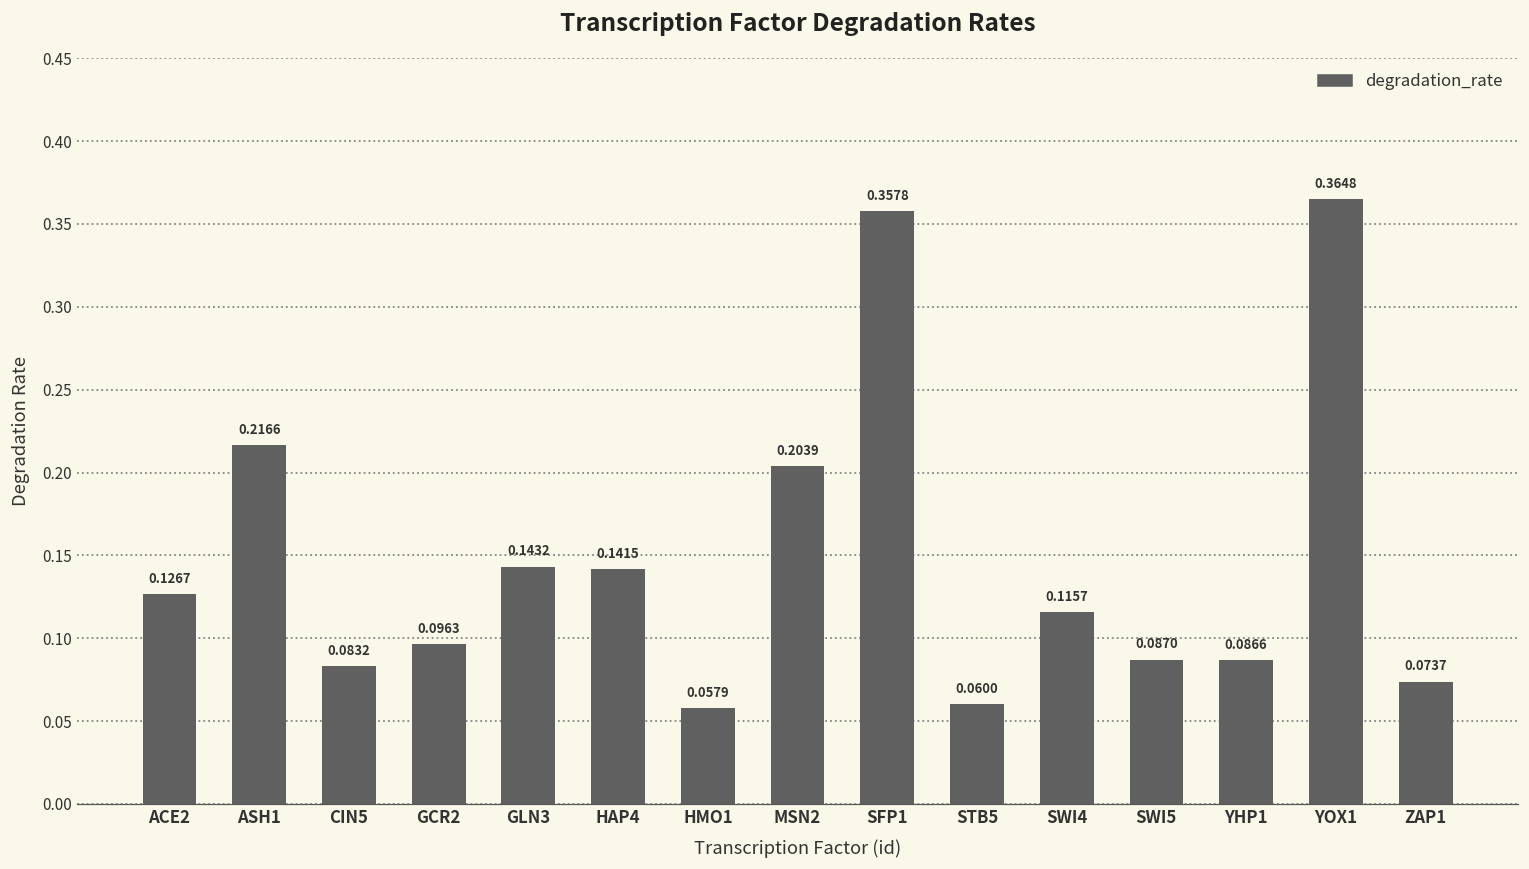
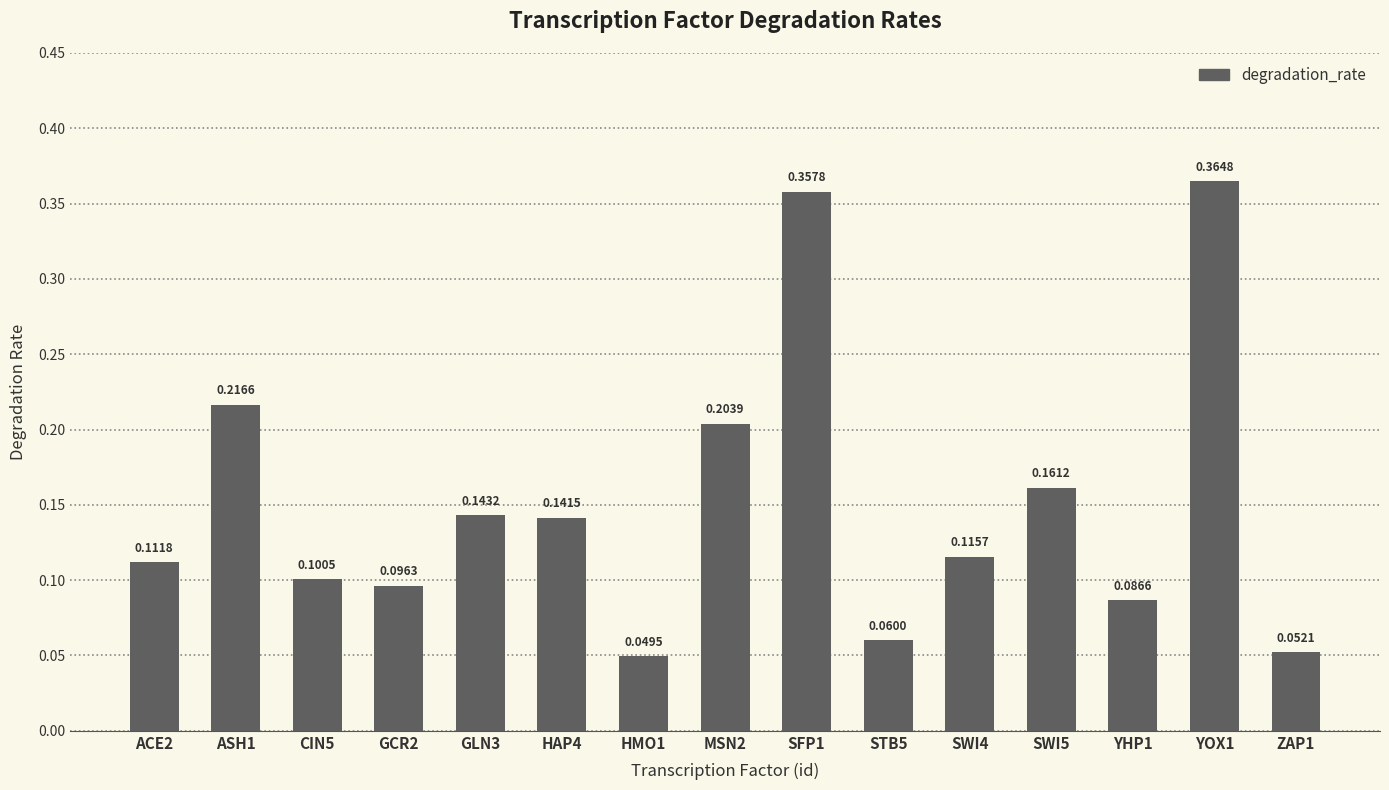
  {
-   "ACE2": 0.1267,
+   "ACE2": 0.1118,
    "ASH1": 0.2166,
-   "CIN5": 0.0832,
+   "CIN5": 0.1005,
    "GCR2": 0.0963,
    "GLN3": 0.1432,
    "HAP4": 0.1415,
-   "HMO1": 0.0579,
+   "HMO1": 0.0495,
    "MSN2": 0.2039,
    "SFP1": 0.3578,
    "STB5": 0.0600,
    "SWI4": 0.1157,
-   "SWI5": 0.0870,
+   "SWI5": 0.1612,
    "YHP1": 0.0866,
    "YOX1": 0.3648,
-   "ZAP1": 0.0737
+   "ZAP1": 0.0521
  }
